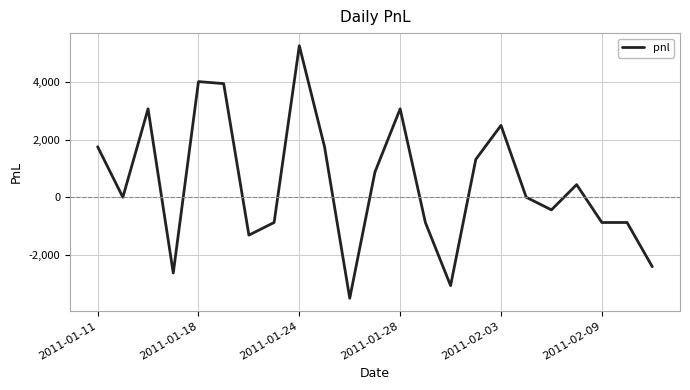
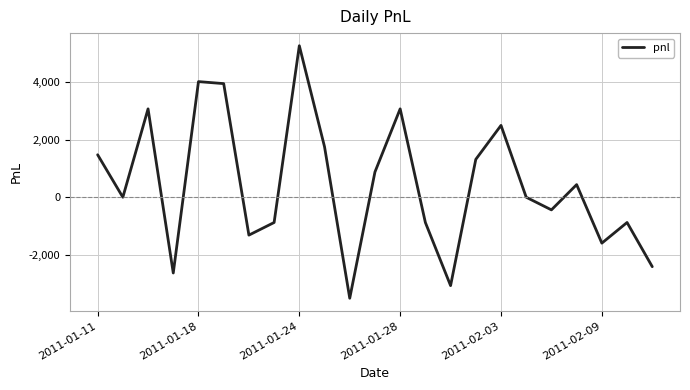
  {
-   "2011-01-11": "1,800",
+   "2011-01-11": "1,500",
    "2011-01-18": "4,000",
    "2011-01-24": "5,300",
    "2011-01-28": "3,100",
    "2011-02-03": "2,500",
-   "2011-02-09": "-900"
+   "2011-02-09": "-1,600"
  }
